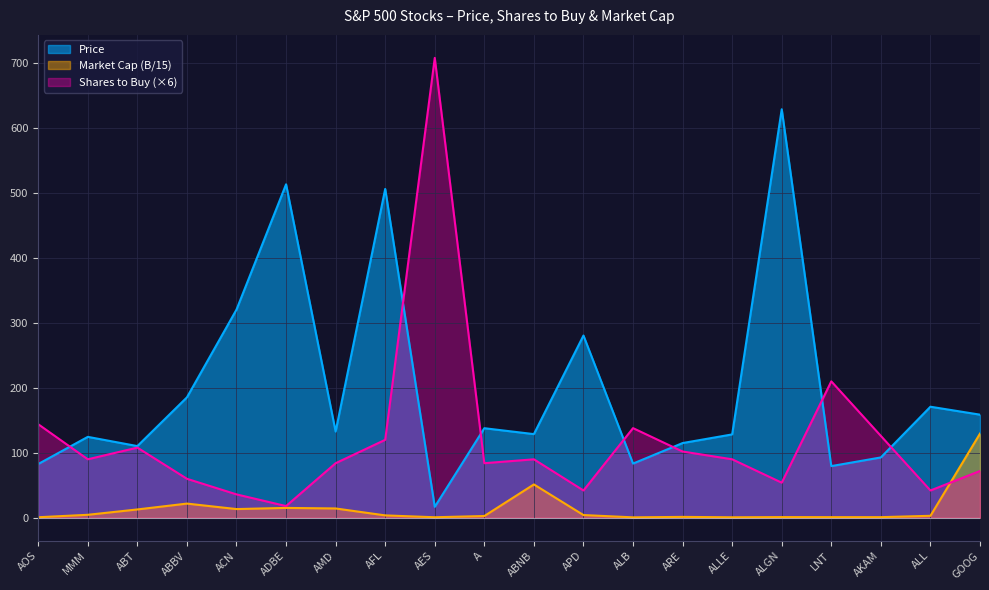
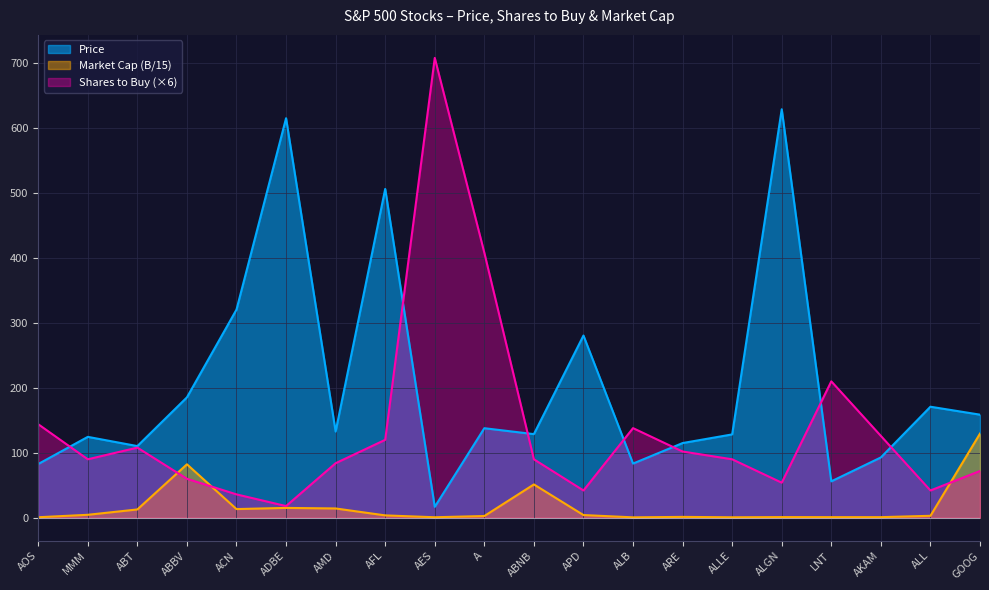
  {
    "Price": {
      "AOS": 80,
      "MMM": 120,
      "ABBV": 190,
      "ACN": 320,
-     "ADBE": 510,
+     "ADBE": 620,
      "AMD": 130,
      "AFL": 510,
      "AES": 20,
      "A": 140,
      "ABNB": 130,
      "APD": 280,
      "ALB": 80,
      "ARE": 120,
      "ALLE": 130,
      "ALGN": 630,
-     "LNT": 80,
+     "LNT": 60,
      "AKAM": 90,
      "ALL": 170,
      "GOOG": 160
    },
    "Market Cap (B/15)": {
      "AOS": 0,
      "MMM": 0,
      "ABT": 10,
-     "ABBV": 20,
+     "ABBV": 80,
      "ACN": 10,
      "AMD": 10,
      "AFL": 0,
      "AES": 0,
      "A": 0,
      "ABNB": 50,
      "APD": 0,
      "ALB": 0,
      "ARE": 0,
      "ALLE": 0,
      "ALGN": 0,
      "LNT": 0,
      "AKAM": 0,
      "ALL": 0,
      "GOOG": 130
    },
    "Shares to Buy (×6)": {
      "AOS": 140,
      "MMM": 90,
      "ABBV": 60,
      "ACN": 40,
      "AMD": 80,
      "AFL": 120,
      "AES": 710,
-     "A": 80,
+     "A": 410,
      "ABNB": 90,
      "APD": 40,
      "ALB": 140,
      "ARE": 100,
      "ALLE": 90,
      "ALGN": 50,
      "LNT": 210,
      "AKAM": 130,
      "ALL": 40,
      "GOOG": 70
    }
  }
